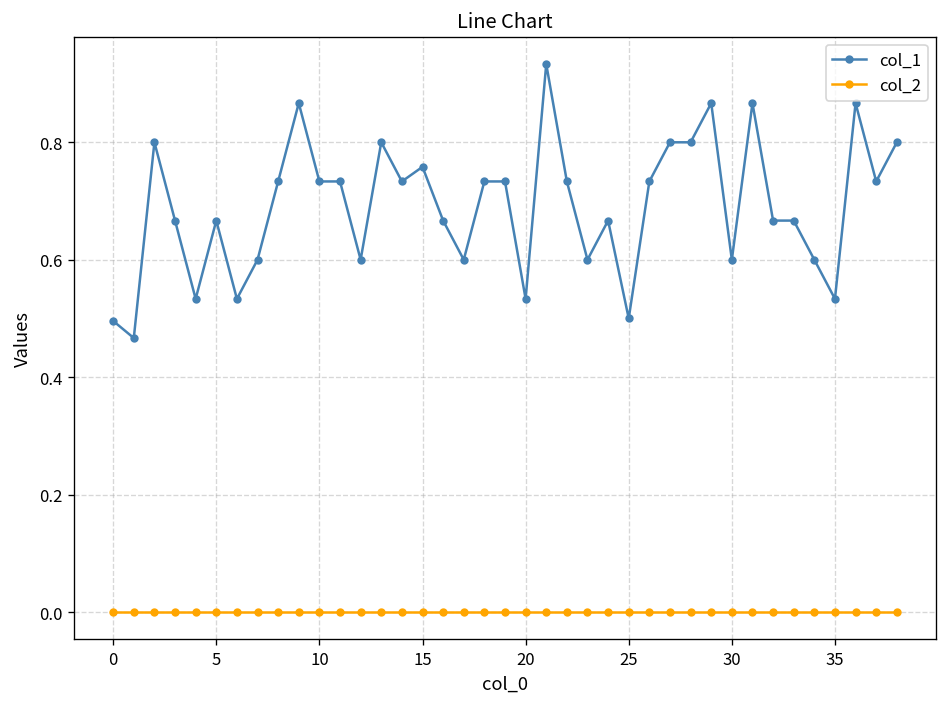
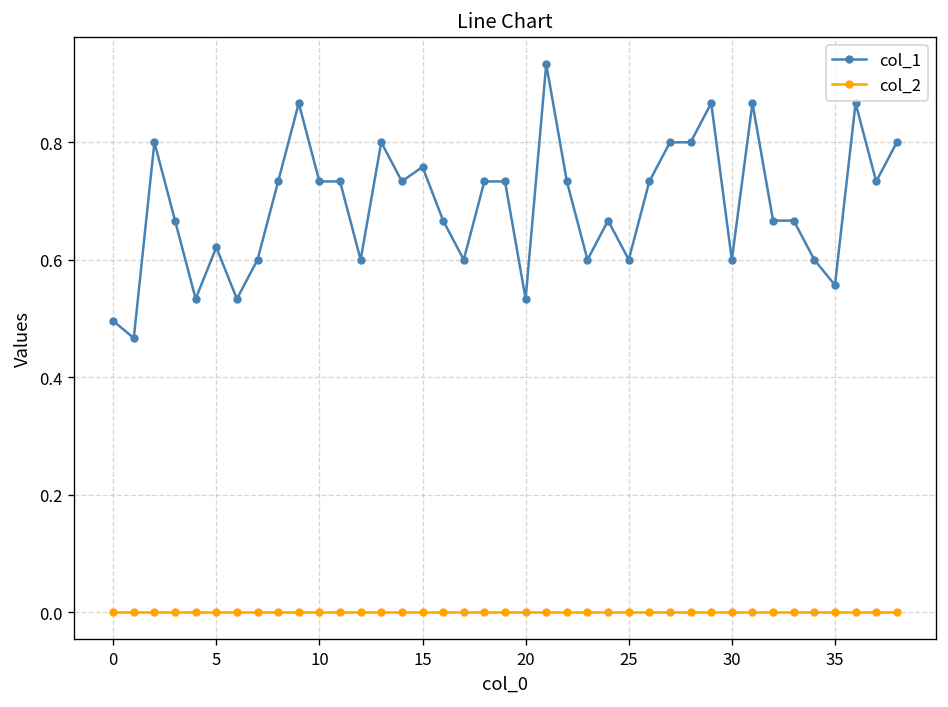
  {
    "col_1": {
      "0": 0.50,
-     "5": 0.67,
+     "5": 0.62,
      "10": 0.73,
      "15": 0.76,
      "20": 0.53,
-     "25": 0.5,
+     "25": 0.6,
      "30": 0.60,
-     "35": 0.53
+     "35": 0.56
    },
    "col_2": {
      "0": 0.00,
      "5": 0.00,
      "10": 0.00,
      "15": 0.00,
      "20": 0.00,
      "25": 0.00,
      "30": 0.00,
      "35": 0.00
    }
  }
